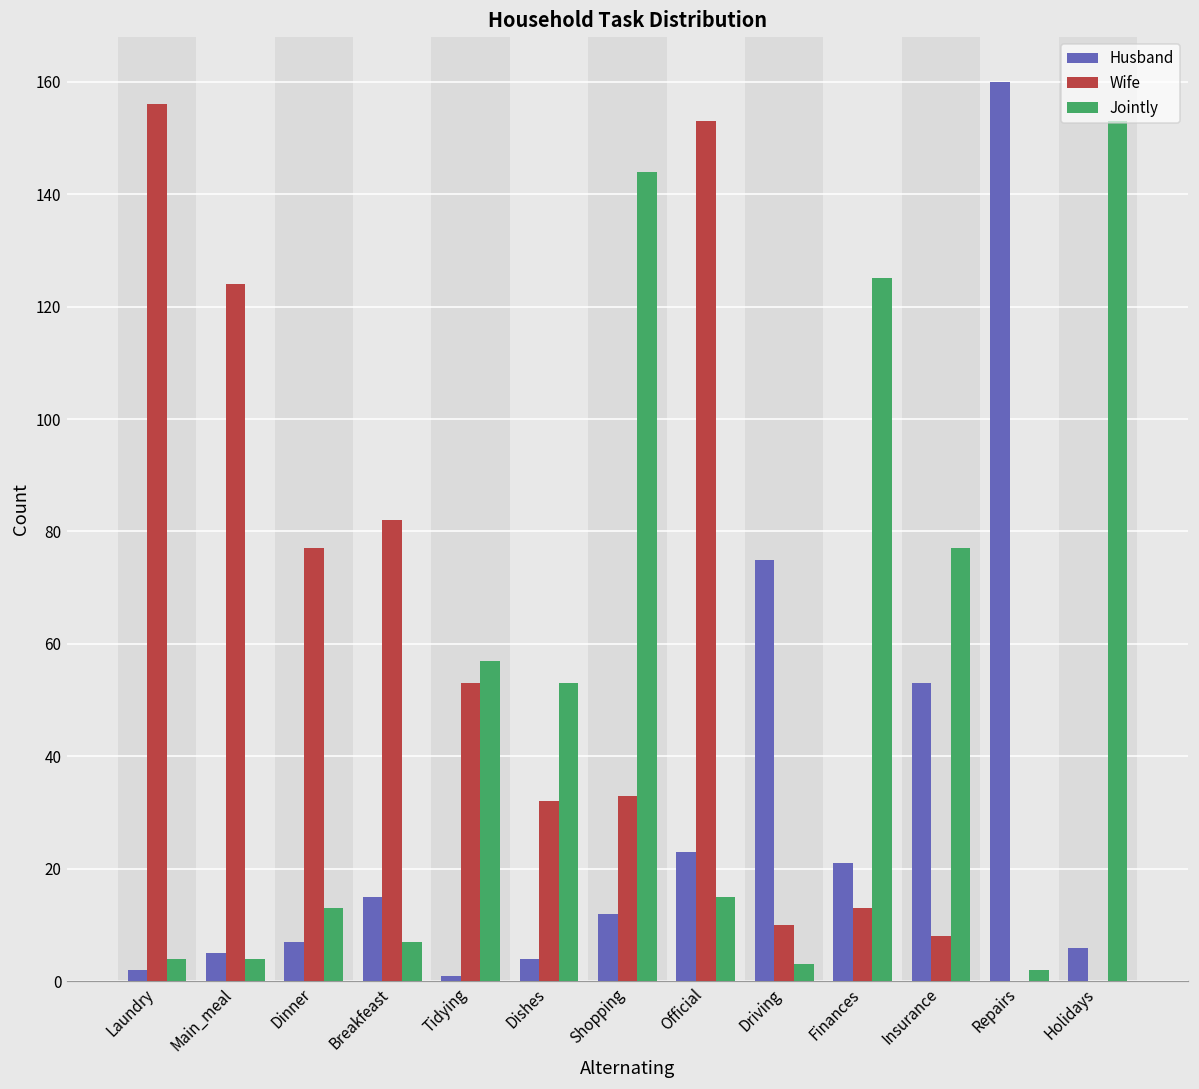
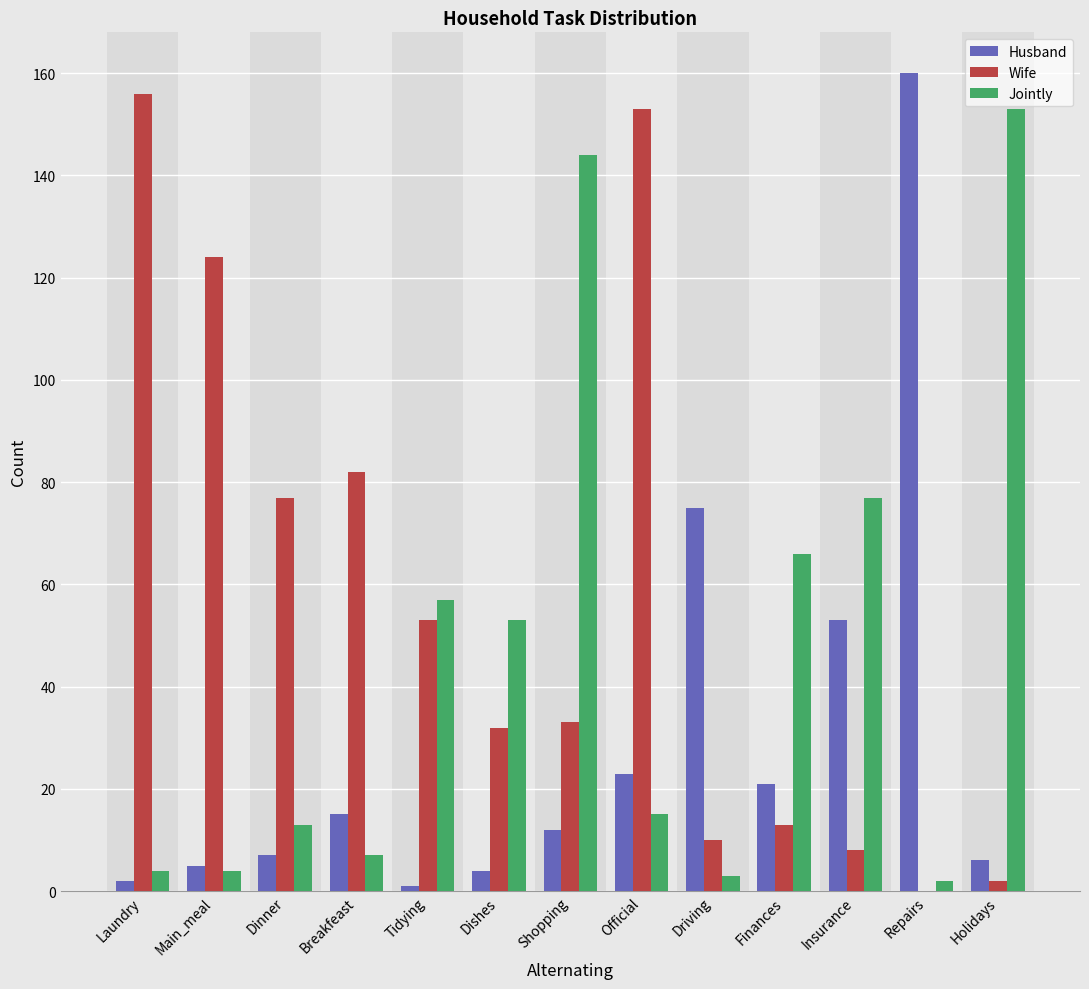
  {
    "Husband": {
      "Laundry": 2,
      "Main_meal": 5,
      "Dinner": 7,
      "Breakfeast": 15,
      "Tidying": 1,
      "Dishes": 4,
      "Shopping": 12,
      "Official": 23,
      "Driving": 75,
      "Finances": 21,
      "Insurance": 53,
      "Repairs": 160,
      "Holidays": 6
    },
    "Wife": {
      "Laundry": 156,
      "Main_meal": 124,
      "Dinner": 77,
      "Breakfeast": 82,
      "Tidying": 53,
      "Dishes": 32,
      "Shopping": 33,
      "Official": 153,
      "Driving": 10,
      "Finances": 13,
      "Insurance": 8,
      "Repairs": 0,
-     "Holidays": 0
+     "Holidays": 2
    },
    "Jointly": {
      "Laundry": 4,
      "Main_meal": 4,
      "Dinner": 13,
      "Breakfeast": 7,
      "Tidying": 57,
      "Dishes": 53,
      "Shopping": 144,
      "Official": 15,
      "Driving": 3,
-     "Finances": 125,
+     "Finances": 66,
      "Insurance": 77,
      "Repairs": 2,
      "Holidays": 153
    }
  }
